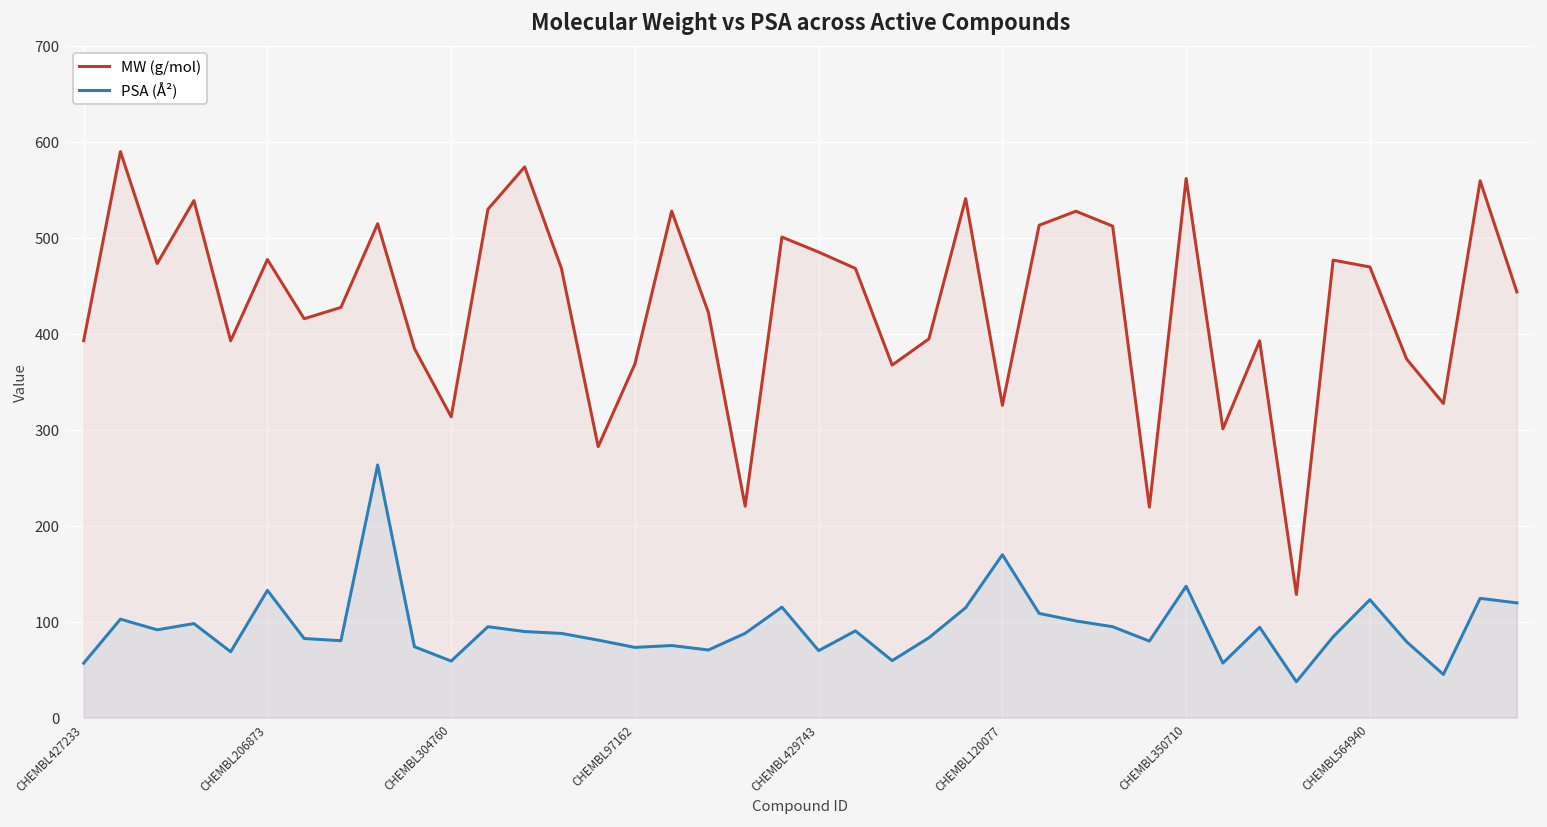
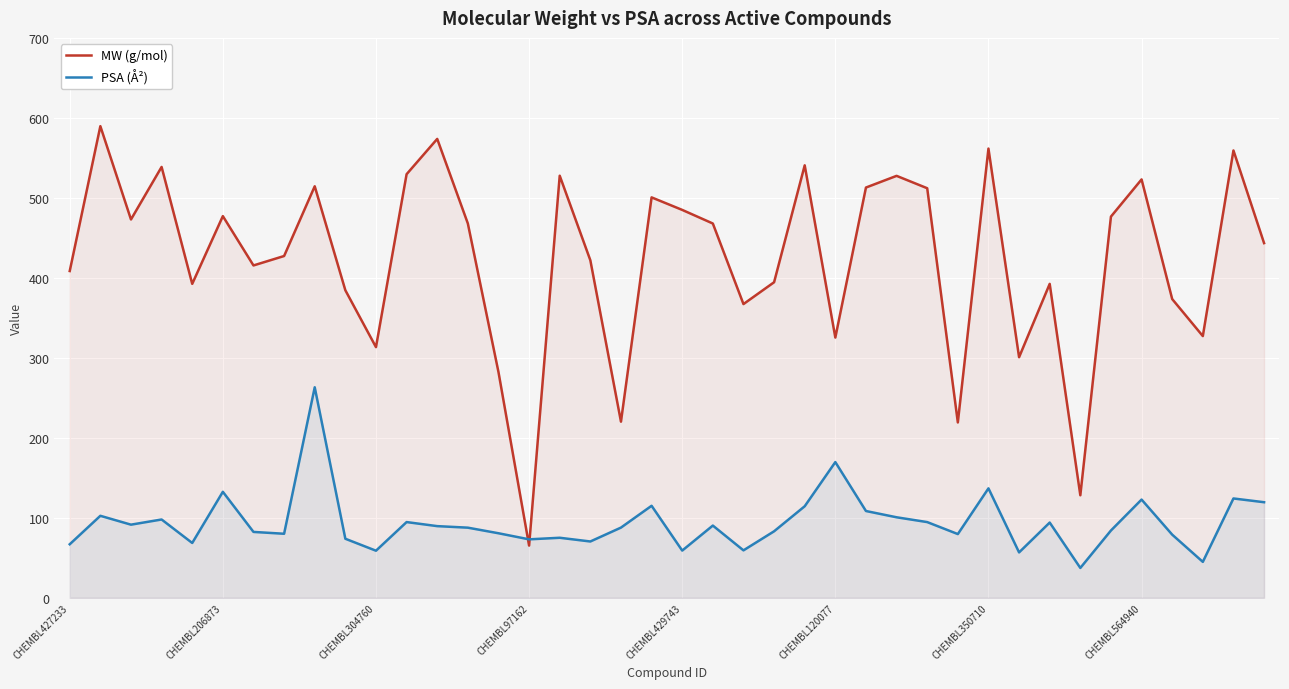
  {
    "MW (g/mol)": {
-     "CHEMBL427233": 390,
+     "CHEMBL427233": 410,
      "CHEMBL206873": 480,
      "CHEMBL304760": 310,
-     "CHEMBL97162": 370,
+     "CHEMBL97162": 70,
      "CHEMBL429743": 480,
      "CHEMBL120077": 330,
      "CHEMBL350710": 560,
-     "CHEMBL564940": 470
+     "CHEMBL564940": 520
    },
    "PSA (Å²)": {
-     "CHEMBL427233": 60,
+     "CHEMBL427233": 70,
      "CHEMBL206873": 130,
      "CHEMBL304760": 60,
      "CHEMBL97162": 70,
-     "CHEMBL429743": 70,
+     "CHEMBL429743": 60,
      "CHEMBL120077": 170,
      "CHEMBL350710": 140,
      "CHEMBL564940": 120
    }
  }
